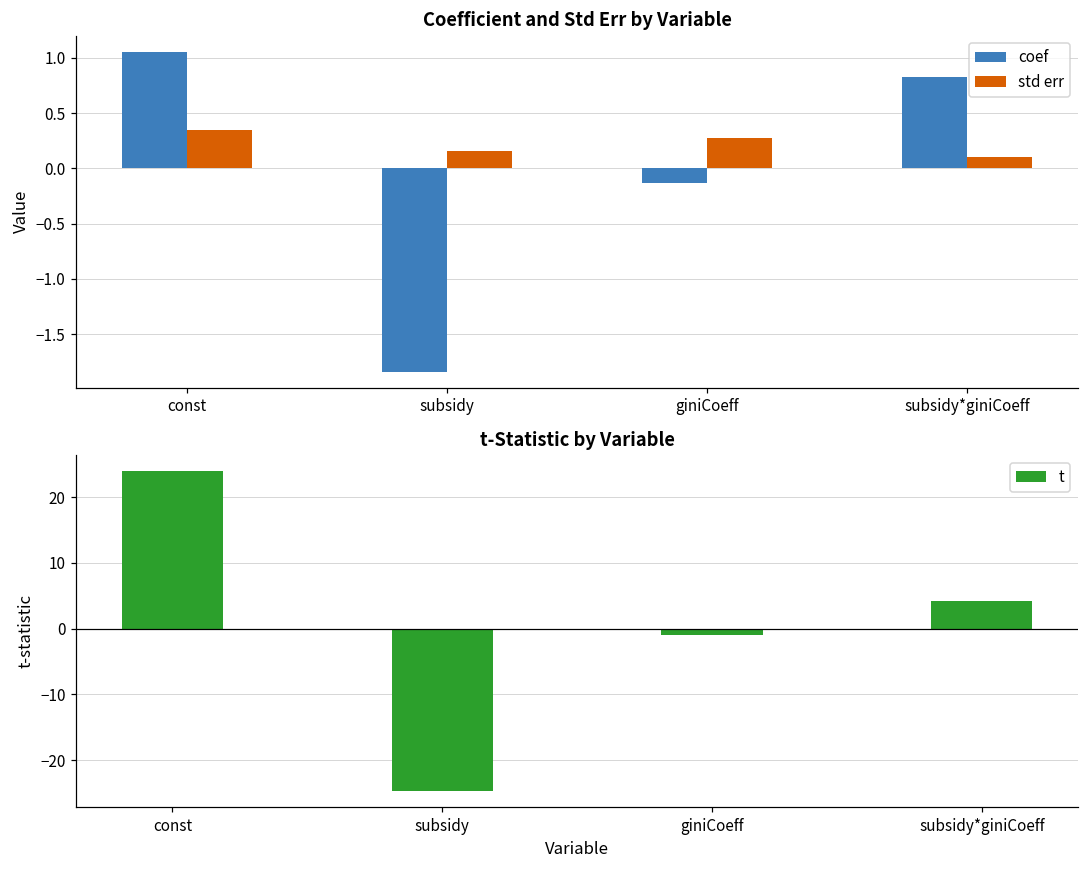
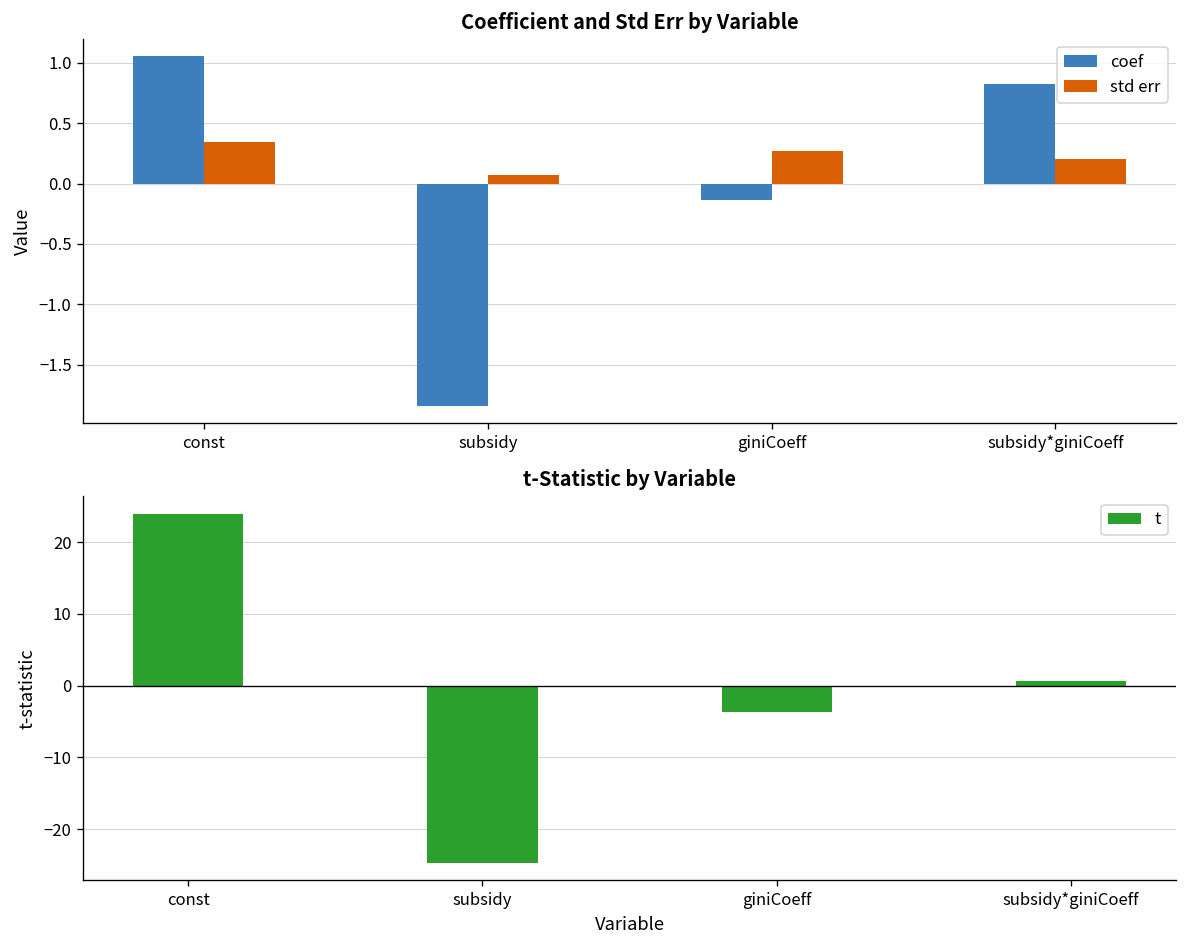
  {
    "Coefficient and Std Err by Variable": {
      "coef": {
        "const": 1.06,
        "subsidy": -1.84,
        "giniCoeff": -0.13,
        "subsidy*giniCoeff": 0.83
      },
      "std err": {
        "const": 0.35,
-       "subsidy": 0.16,
+       "subsidy": 0.07,
        "giniCoeff": 0.27,
-       "subsidy*giniCoeff": 0.11
+       "subsidy*giniCoeff": 0.20
      }
    },
    "t-Statistic by Variable": {
      "const": 24,
      "subsidy": -25,
-     "giniCoeff": -1,
-     "subsidy*giniCoeff": 4
+     "giniCoeff": -4,
+     "subsidy*giniCoeff": 1
    }
  }
